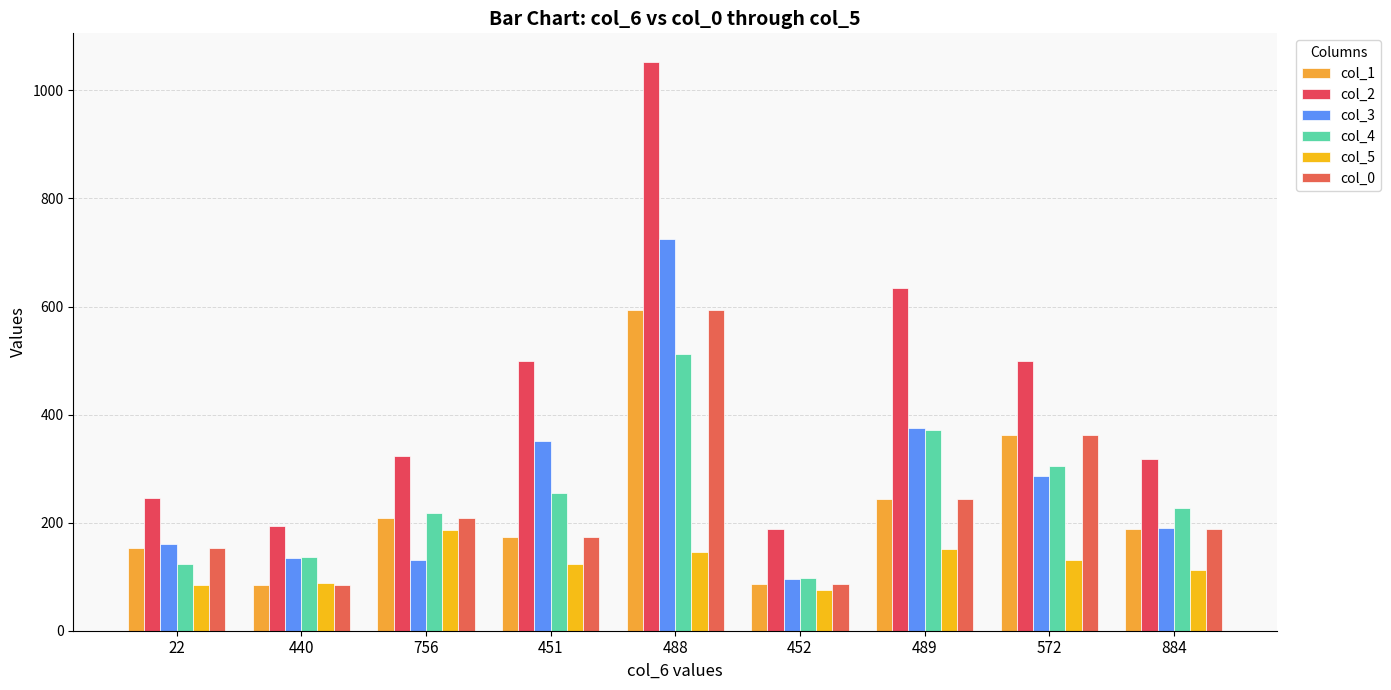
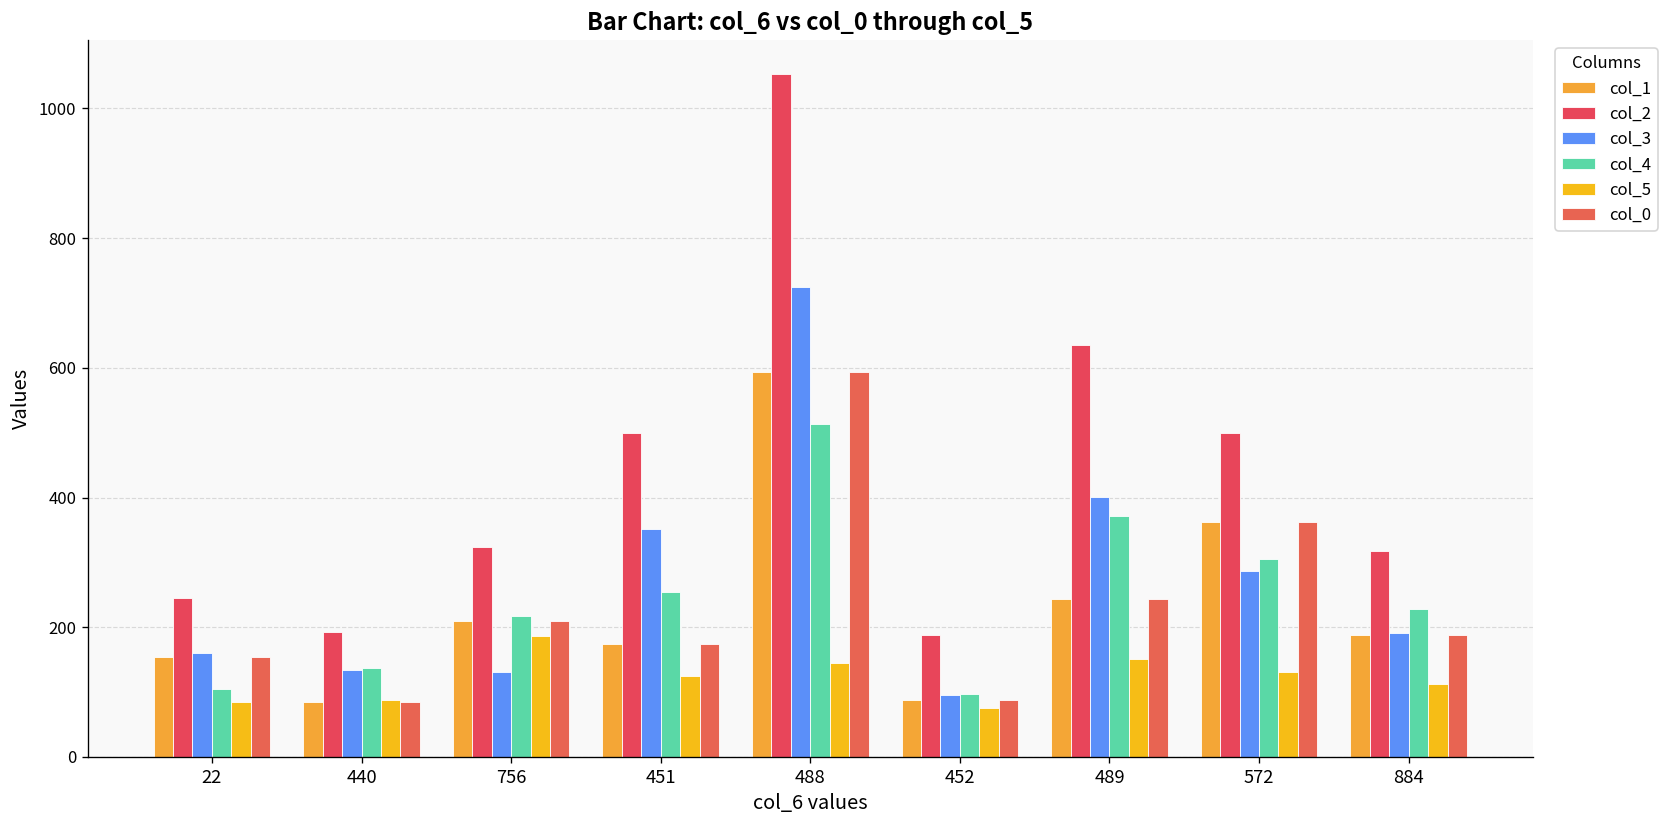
  {
    "col_3": {
      "22": 160,
      "440": 130,
      "756": 130,
      "451": 350,
      "488": 730,
      "452": 100,
-     "489": 380,
+     "489": 400,
      "572": 290,
      "884": 190
    },
    "col_4": {
-     "22": 120,
+     "22": 110,
      "440": 140,
      "756": 220,
      "451": 250,
      "488": 510,
      "452": 100,
      "489": 370,
      "572": 310,
      "884": 230
    }
  }
